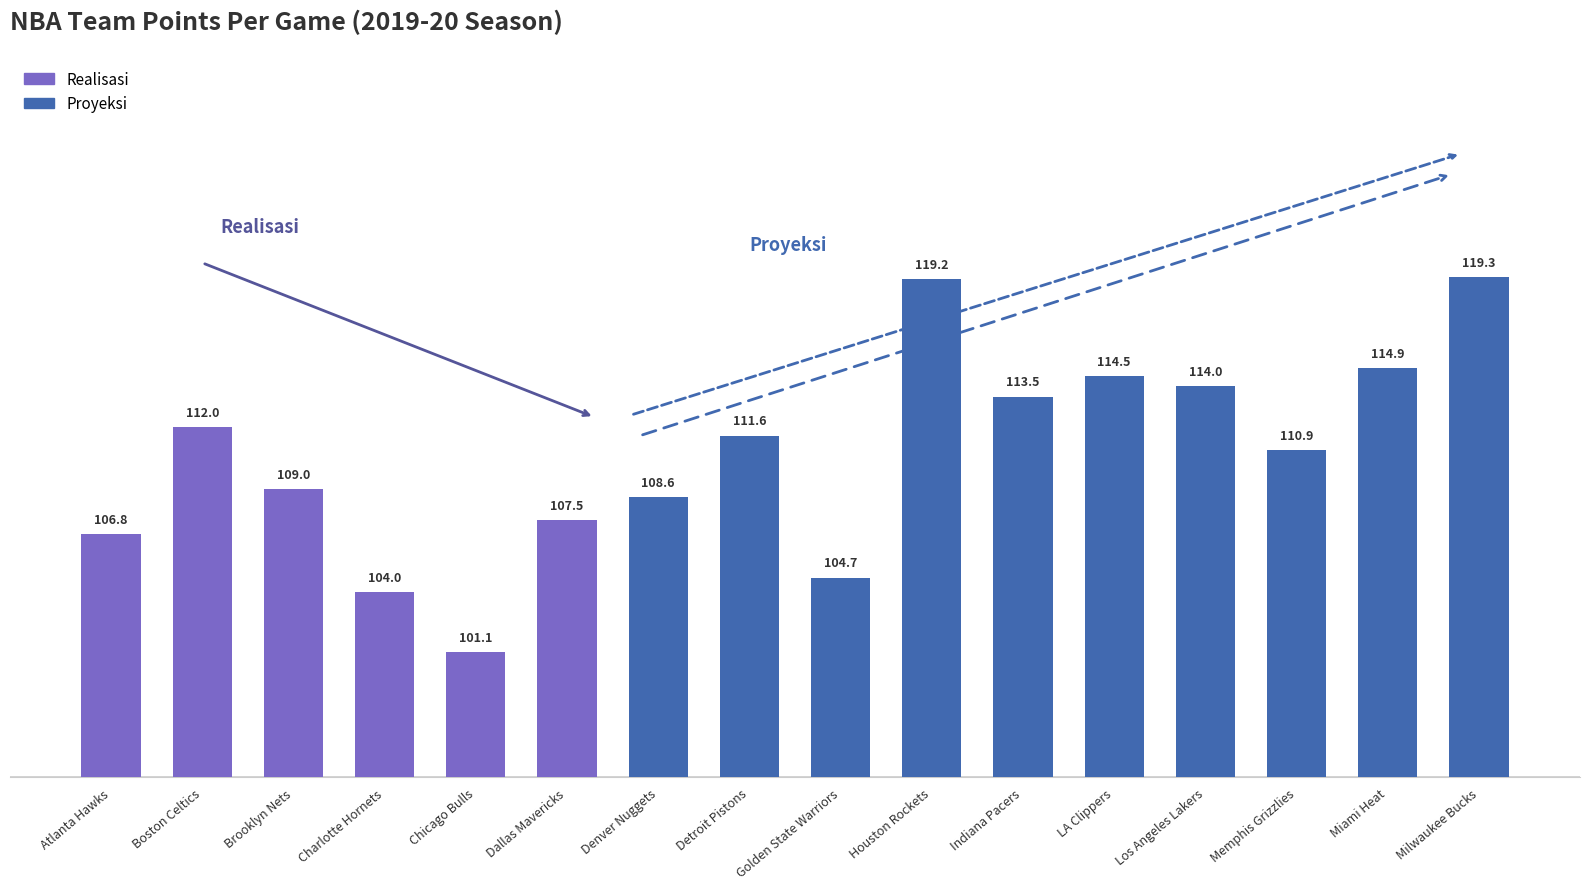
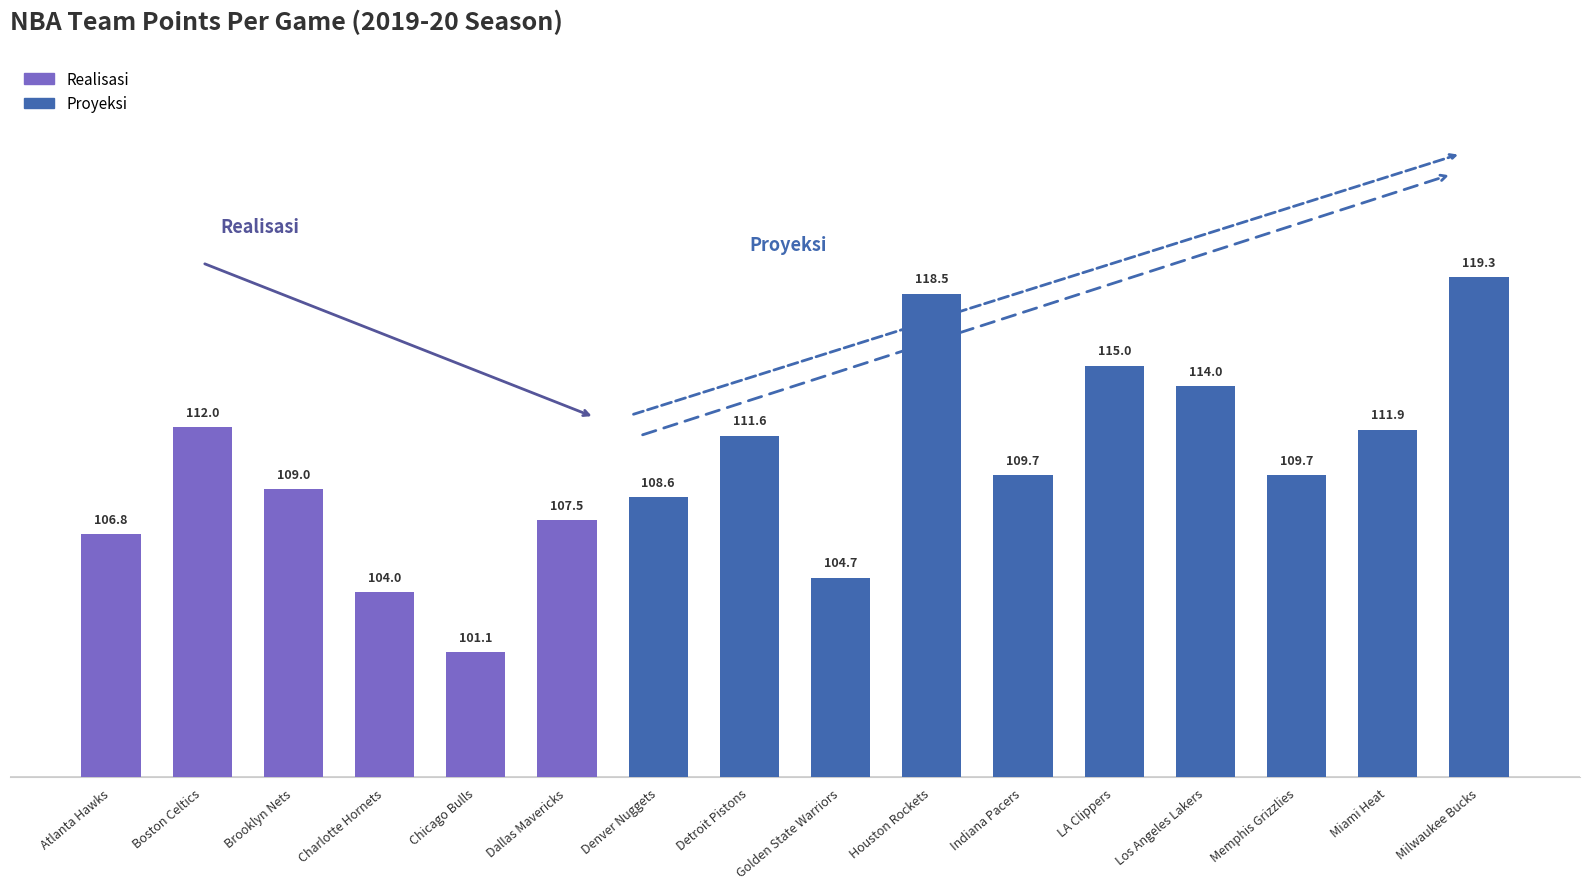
  {
    "Realisasi": {
      "Atlanta Hawks": 106.8,
      "Boston Celtics": 112.0,
      "Brooklyn Nets": 109.0,
      "Charlotte Hornets": 104.0,
      "Chicago Bulls": 101.1,
      "Dallas Mavericks": 107.5
    },
    "Proyeksi": {
      "Denver Nuggets": 108.6,
      "Detroit Pistons": 111.6,
      "Golden State Warriors": 104.7,
-     "Houston Rockets": 119.2,
-     "Indiana Pacers": 113.5,
-     "LA Clippers": 114.5,
+     "Houston Rockets": 118.5,
+     "Indiana Pacers": 109.7,
+     "LA Clippers": 115.0,
      "Los Angeles Lakers": 114.0,
-     "Memphis Grizzlies": 110.9,
-     "Miami Heat": 114.9,
+     "Memphis Grizzlies": 109.7,
+     "Miami Heat": 111.9,
      "Milwaukee Bucks": 119.3
    }
  }
